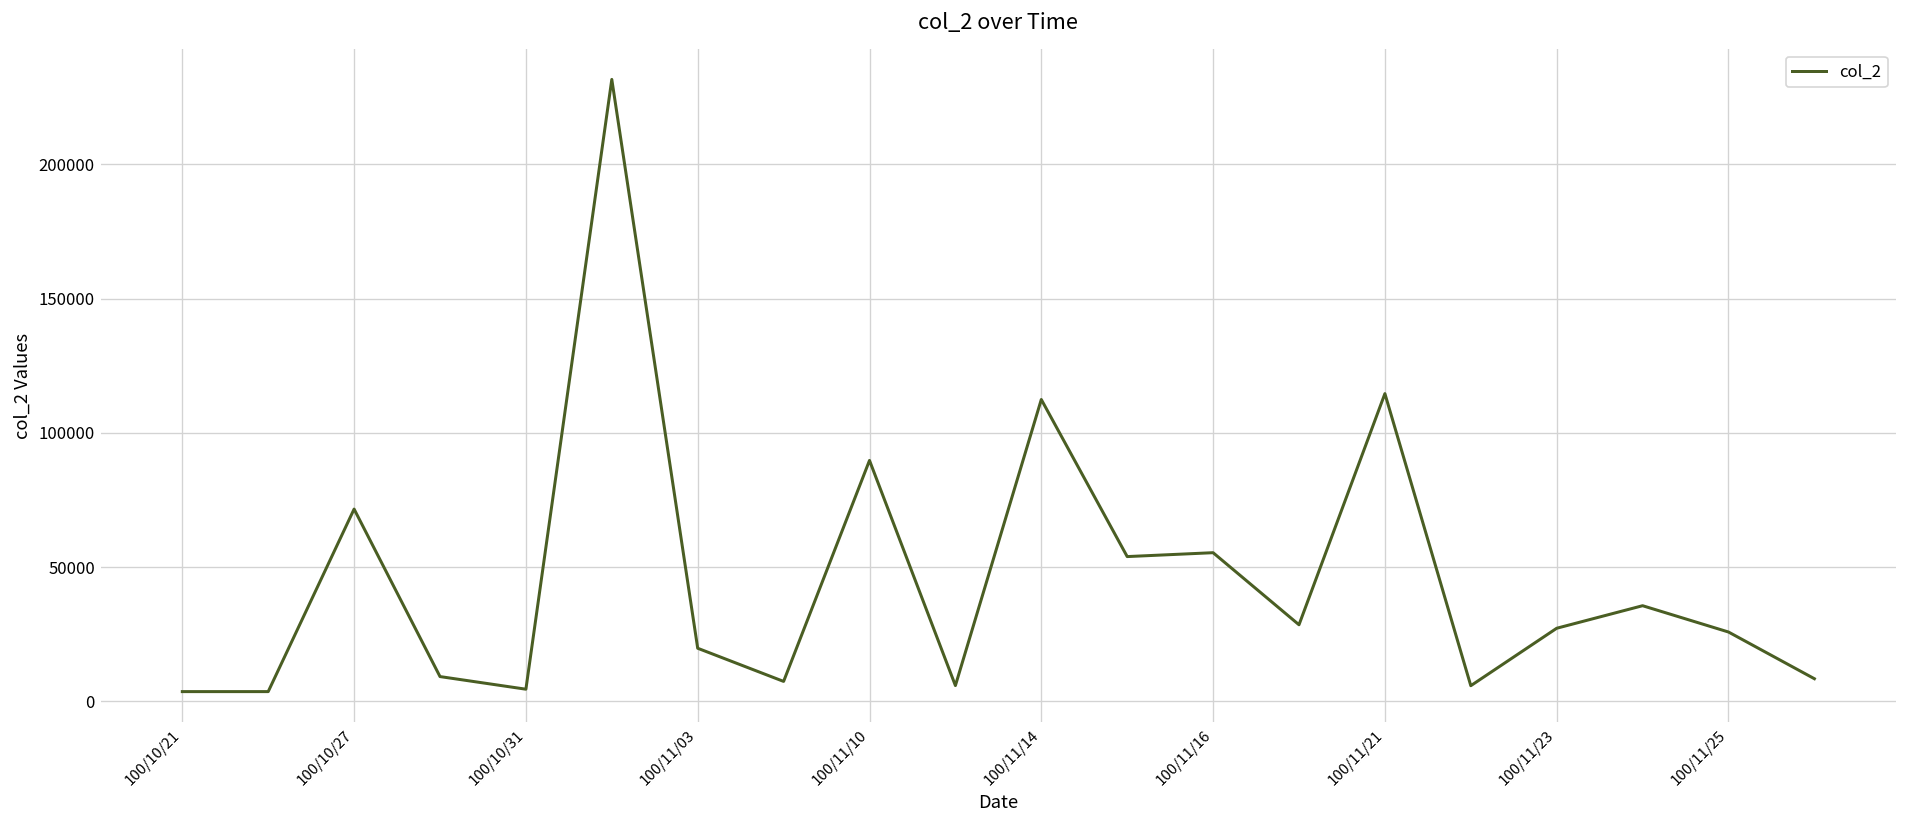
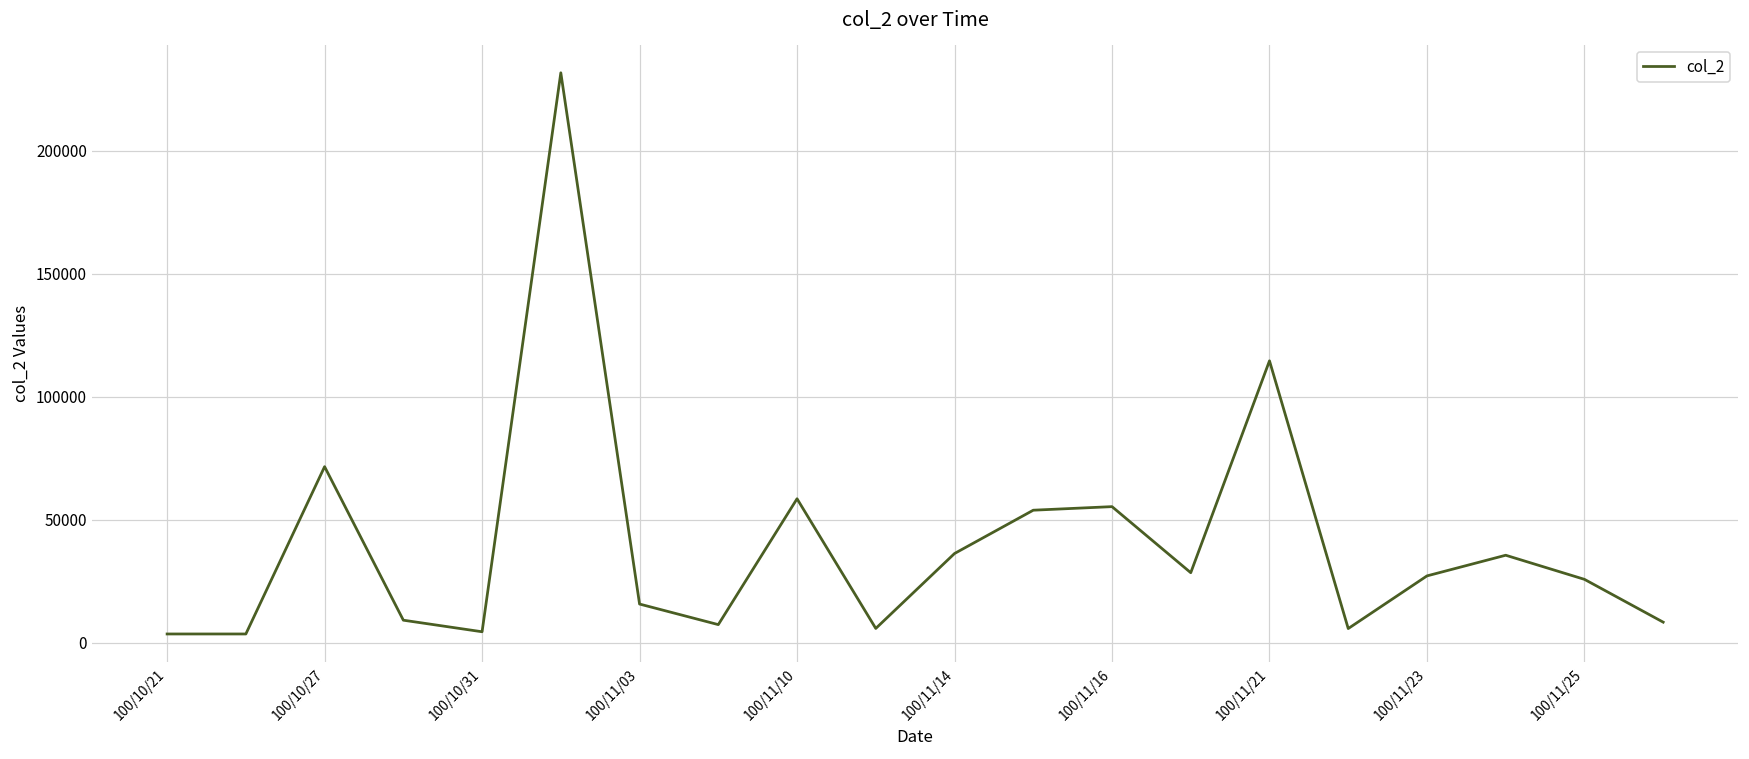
  {
    "100/10/21": 4000,
    "100/10/27": 72000,
    "100/10/31": 4000,
-   "100/11/03": 20000,
-   "100/11/10": 90000,
-   "100/11/14": 112000,
+   "100/11/03": 16000,
+   "100/11/10": 59000,
+   "100/11/14": 36000,
    "100/11/16": 55000,
    "100/11/21": 115000,
    "100/11/23": 27000,
    "100/11/25": 26000
  }
